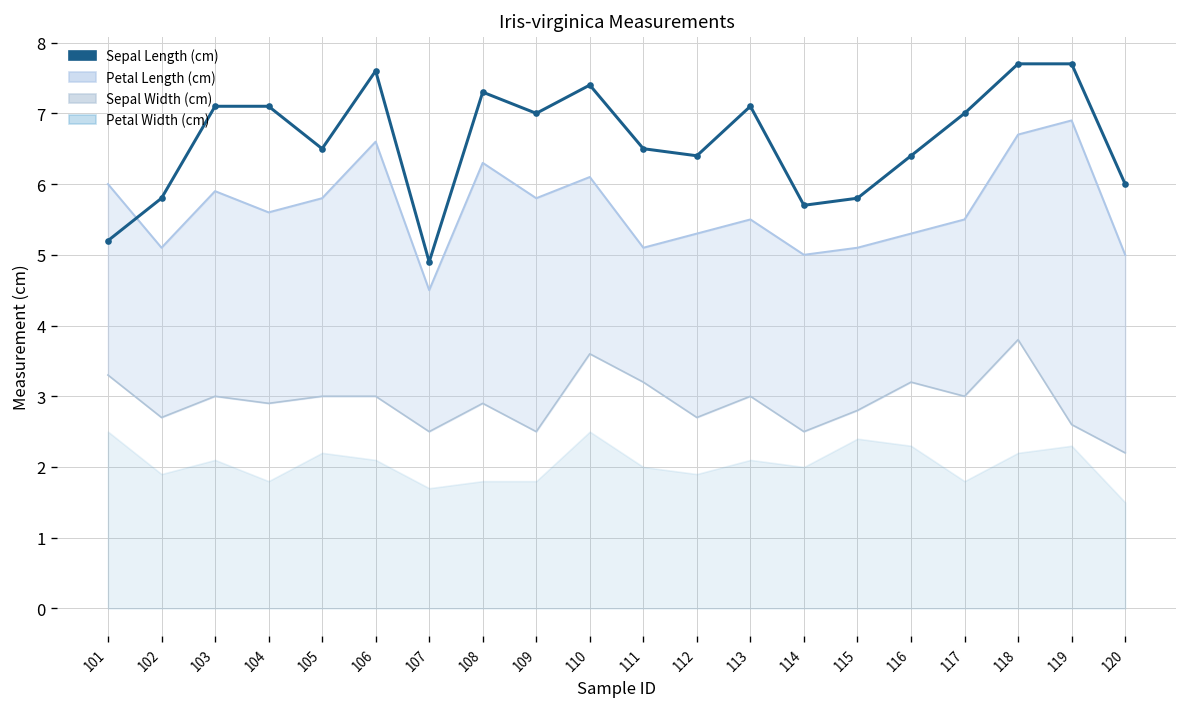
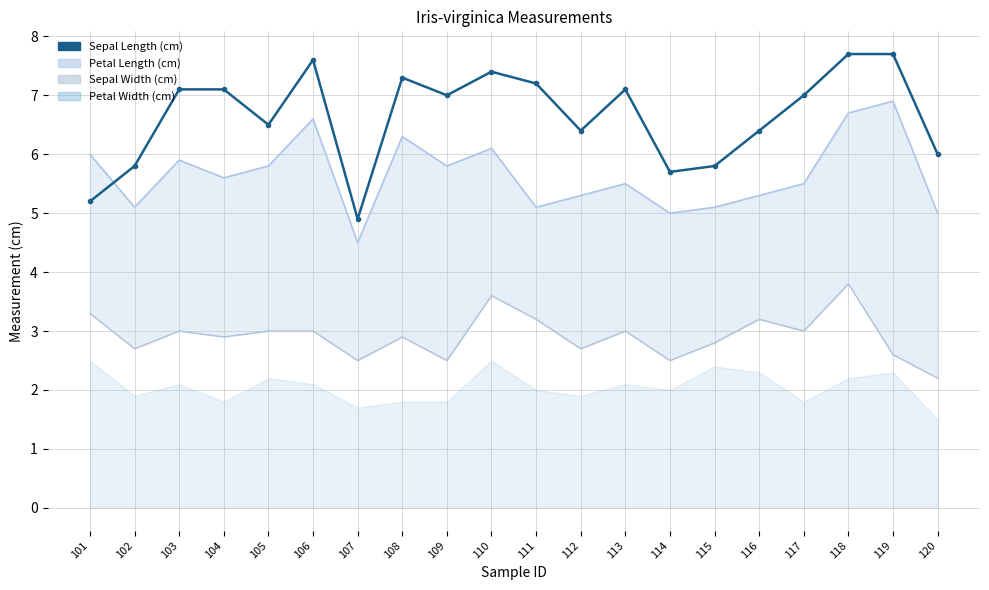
  {
    "Sepal Length (cm)": {
      "101": 5.2,
      "102": 5.8,
      "103": 7.1,
      "104": 7.1,
      "105": 6.5,
      "106": 7.6,
      "107": 4.9,
      "108": 7.3,
      "109": 7.0,
      "110": 7.4,
-     "111": 6.5,
+     "111": 7.2,
      "112": 6.4,
      "113": 7.1,
      "114": 5.7,
      "115": 5.8,
      "116": 6.4,
      "117": 7.0,
      "118": 7.7,
      "119": 7.7,
      "120": 6.0
    }
  }
